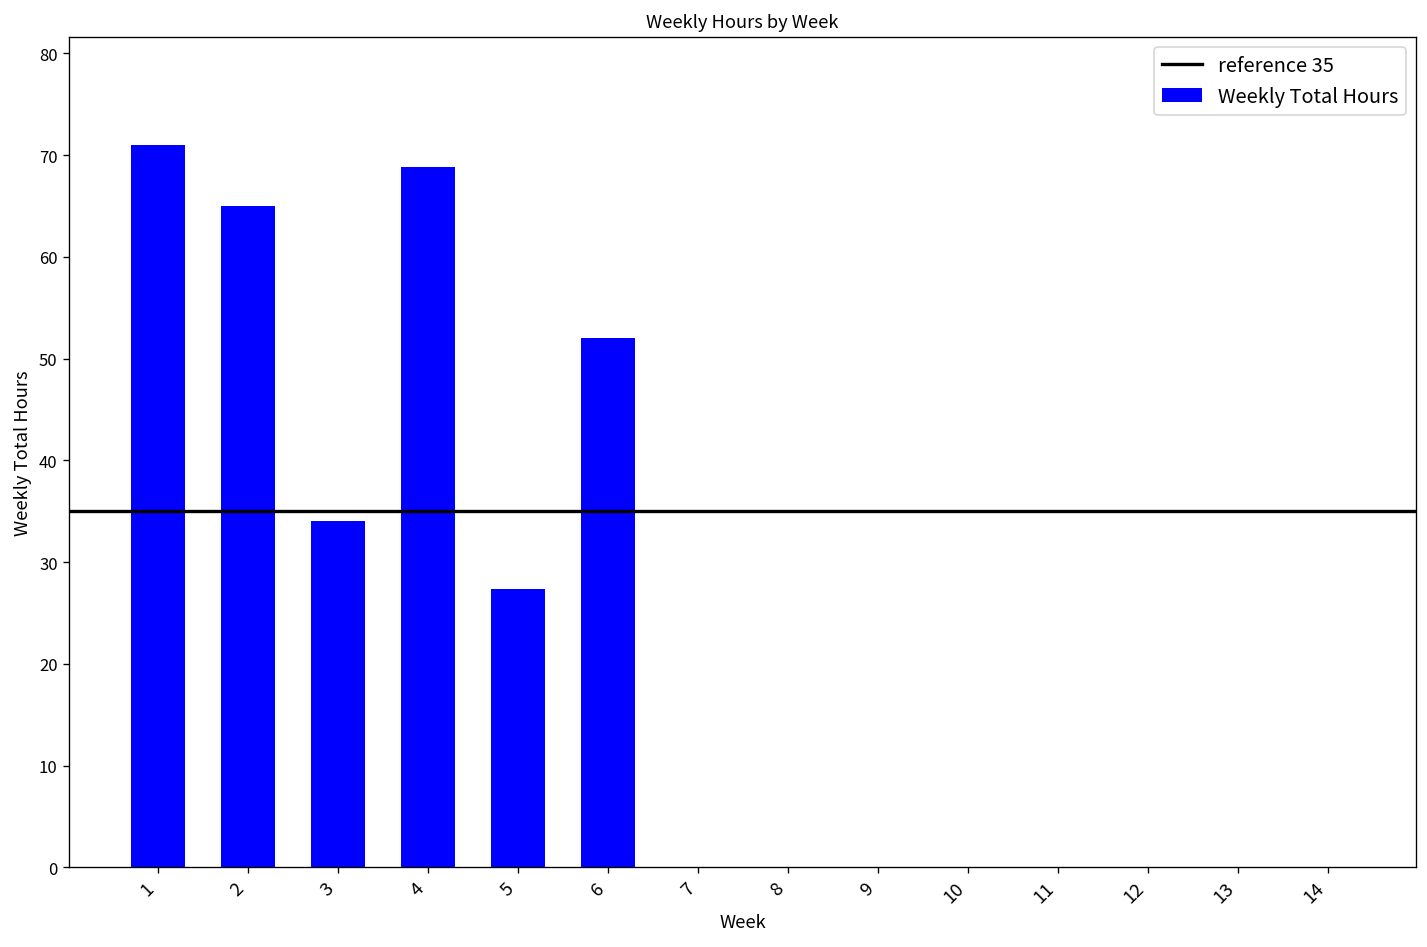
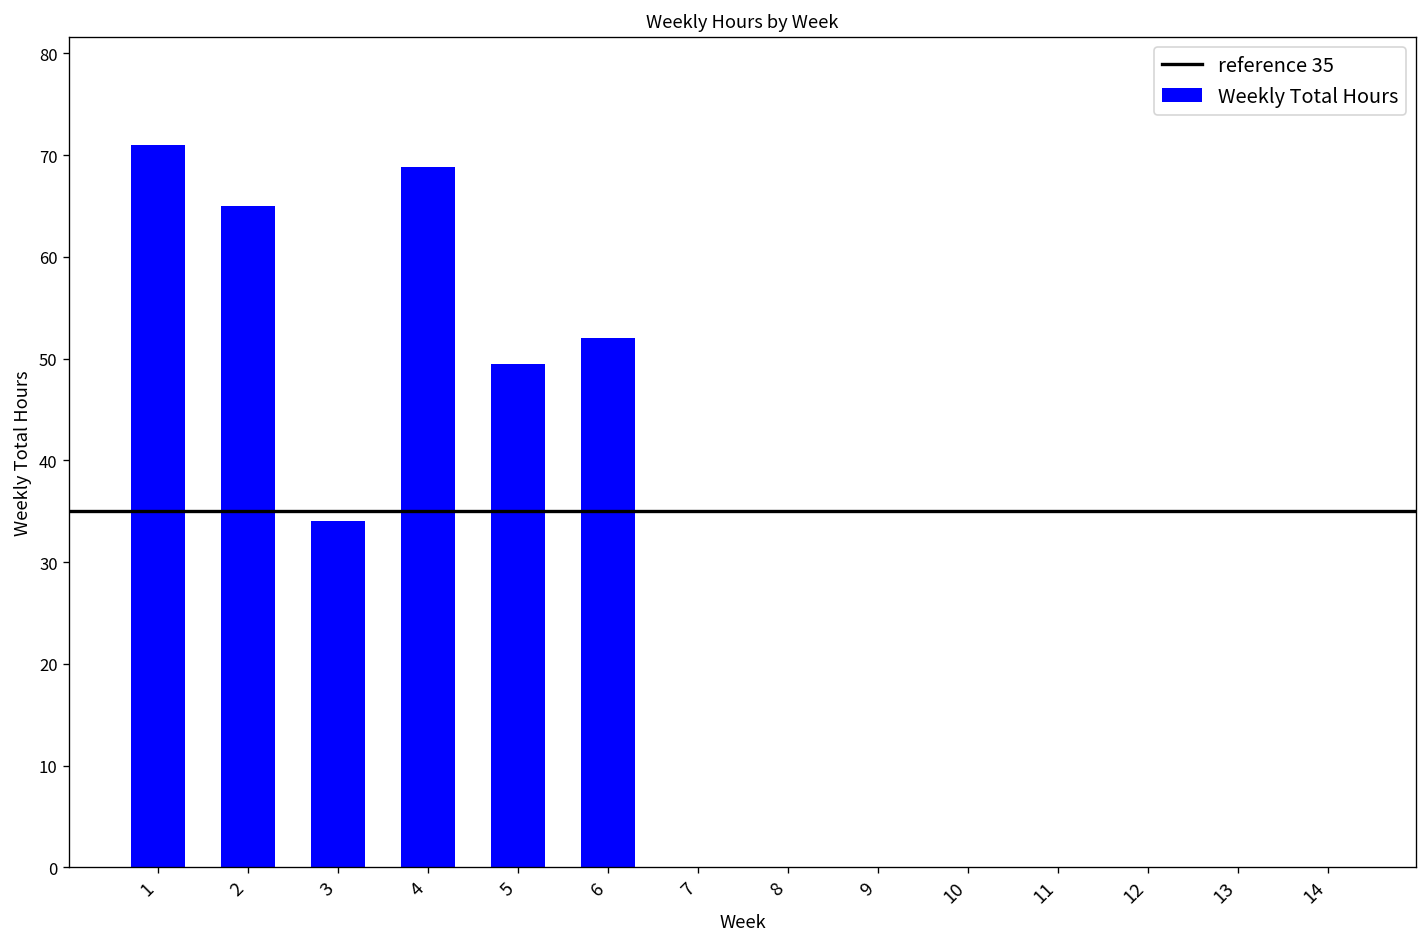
  {
    "1": 71,
    "2": 65,
    "3": 34,
    "4": 69,
-   "5": 27,
+   "5": 50,
    "6": 52,
    "7": 0,
    "8": 0,
    "9": 0,
    "10": 0,
    "11": 0,
    "12": 0,
    "13": 0,
    "14": 0
  }
